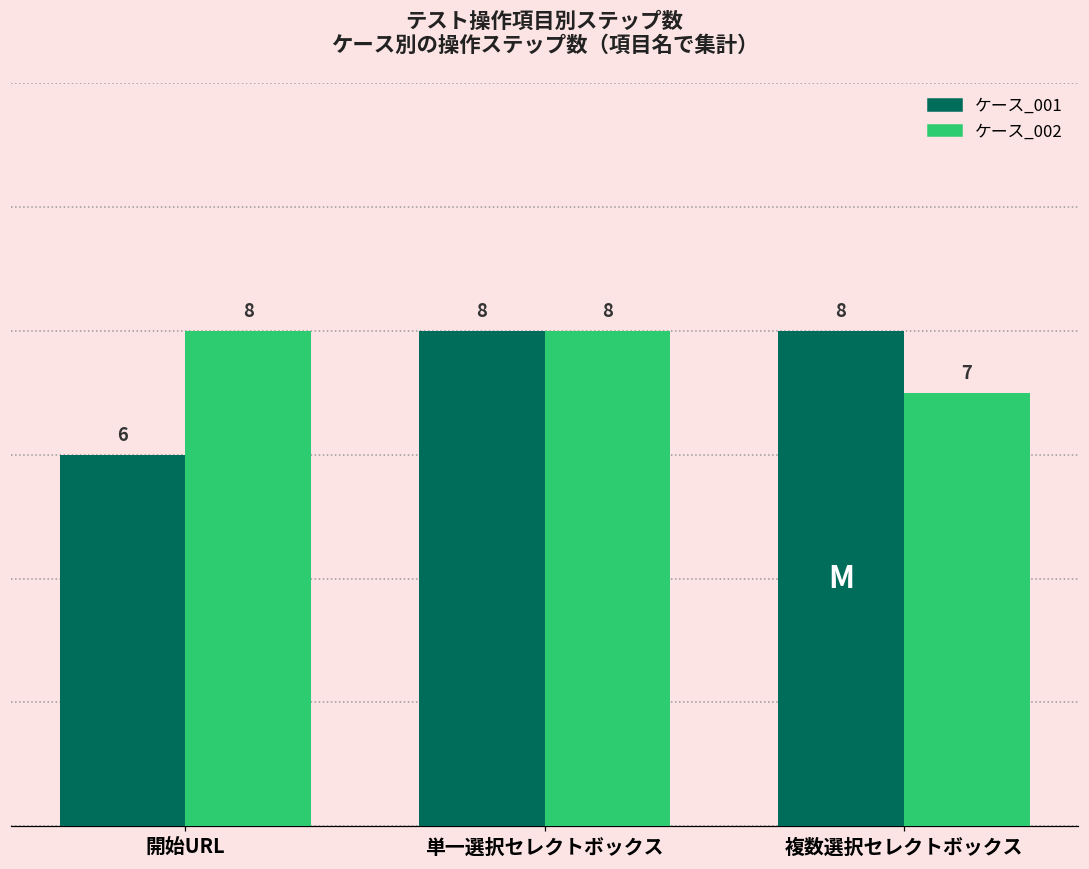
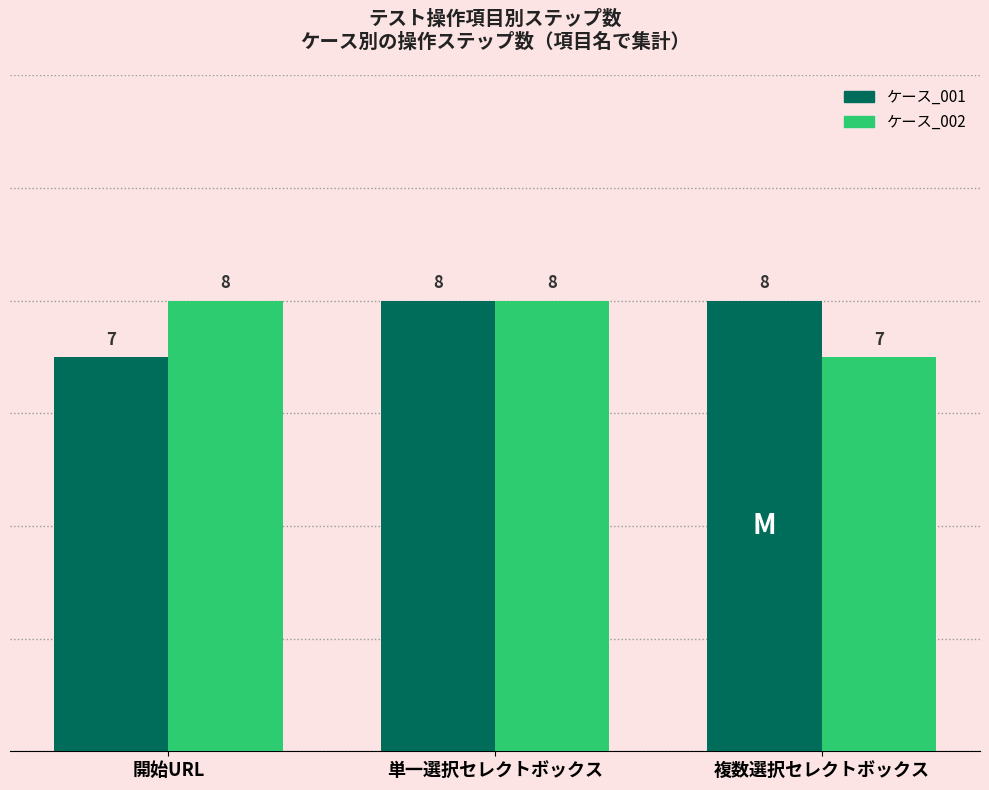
  {
    "ケース_001": {
-     "開始URL": 6,
+     "開始URL": 7,
      "単一選択セレクトボックス": 8,
      "複数選択セレクトボックス": 8
    },
    "ケース_002": {
      "開始URL": 8,
      "単一選択セレクトボックス": 8,
      "複数選択セレクトボックス": 7
    }
  }
